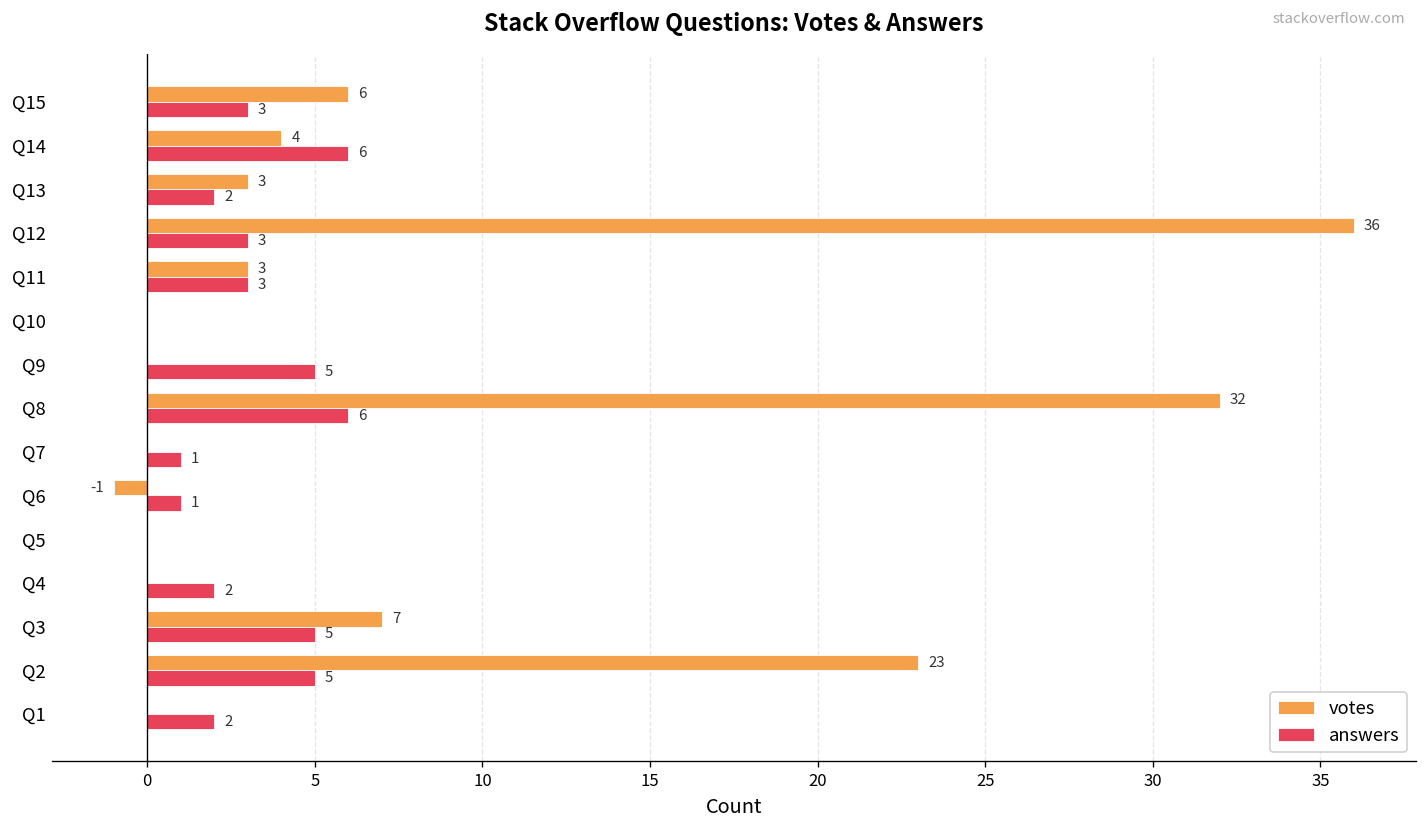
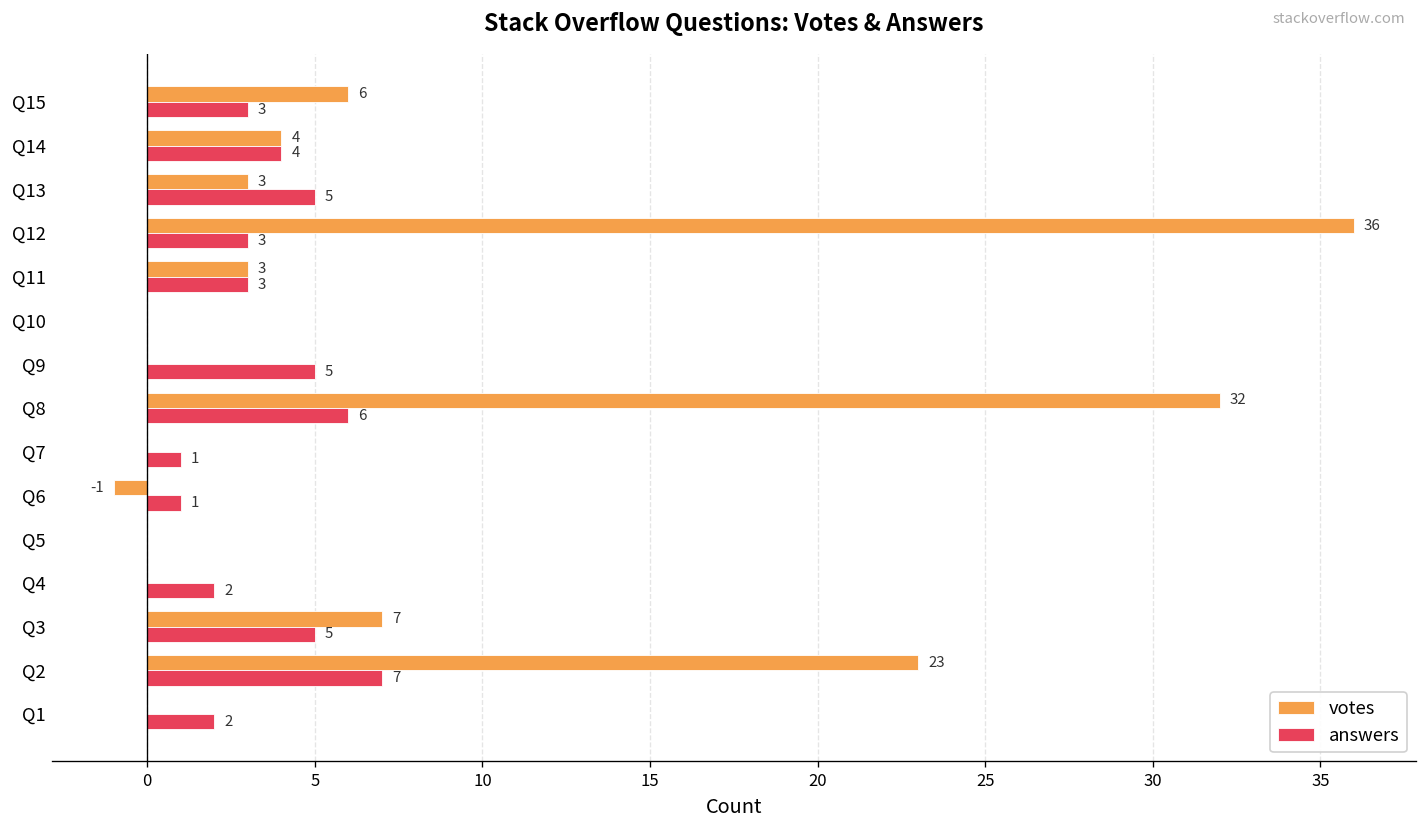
  {
    "votes": {
      "Q15": 6,
      "Q14": 4,
      "Q13": 3,
      "Q12": 36,
      "Q11": 3,
      "Q8": 32,
      "Q6": -1,
      "Q3": 7,
      "Q2": 23
    },
    "answers": {
      "Q15": 3,
-     "Q14": 6,
-     "Q13": 2,
+     "Q14": 4,
+     "Q13": 5,
      "Q12": 3,
      "Q11": 3,
      "Q9": 5,
      "Q8": 6,
      "Q7": 1,
      "Q6": 1,
      "Q4": 2,
      "Q3": 5,
-     "Q2": 5,
+     "Q2": 7,
      "Q1": 2
    }
  }
